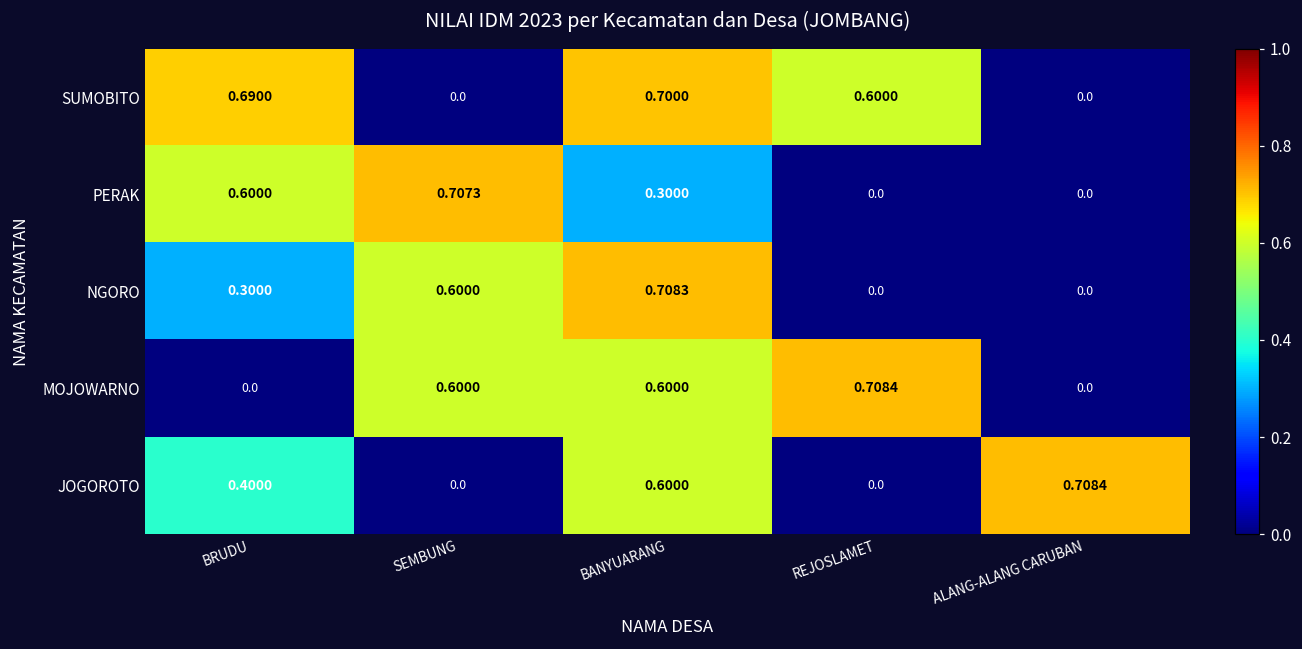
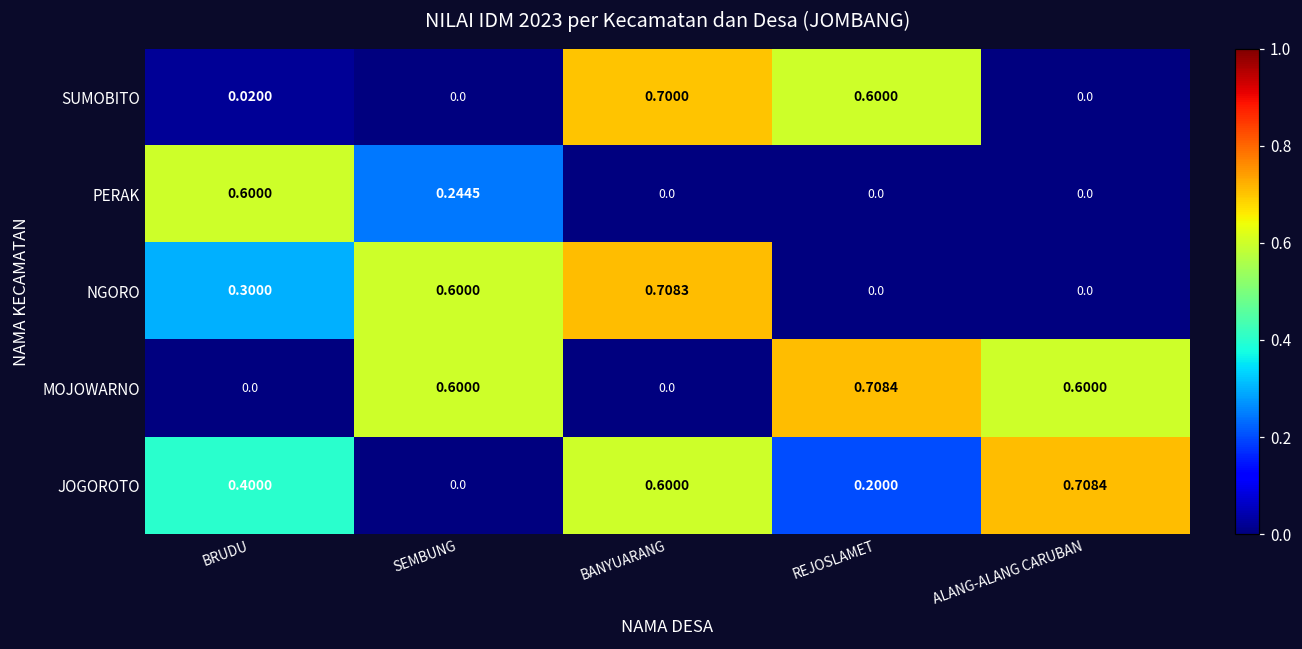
  {
    "SUMOBITO": {
-     "BRUDU": 0.6900,
+     "BRUDU": 0.0200,
      "SEMBUNG": 0.0,
      "BANYUARANG": 0.7000,
      "REJOSLAMET": 0.6000,
      "ALANG-ALANG CARUBAN": 0.0
    },
    "PERAK": {
      "BRUDU": 0.6000,
-     "SEMBUNG": 0.7073,
-     "BANYUARANG": 0.3000,
+     "SEMBUNG": 0.2445,
+     "BANYUARANG": 0.0,
      "REJOSLAMET": 0.0,
      "ALANG-ALANG CARUBAN": 0.0
    },
    "NGORO": {
      "BRUDU": 0.3000,
      "SEMBUNG": 0.6000,
      "BANYUARANG": 0.7083,
      "REJOSLAMET": 0.0,
      "ALANG-ALANG CARUBAN": 0.0
    },
    "MOJOWARNO": {
      "BRUDU": 0.0,
      "SEMBUNG": 0.6000,
-     "BANYUARANG": 0.6000,
+     "BANYUARANG": 0.0,
      "REJOSLAMET": 0.7084,
-     "ALANG-ALANG CARUBAN": 0.0
+     "ALANG-ALANG CARUBAN": 0.6000
    },
    "JOGOROTO": {
      "BRUDU": 0.4000,
      "SEMBUNG": 0.0,
      "BANYUARANG": 0.6000,
-     "REJOSLAMET": 0.0,
+     "REJOSLAMET": 0.2000,
      "ALANG-ALANG CARUBAN": 0.7084
    }
  }
